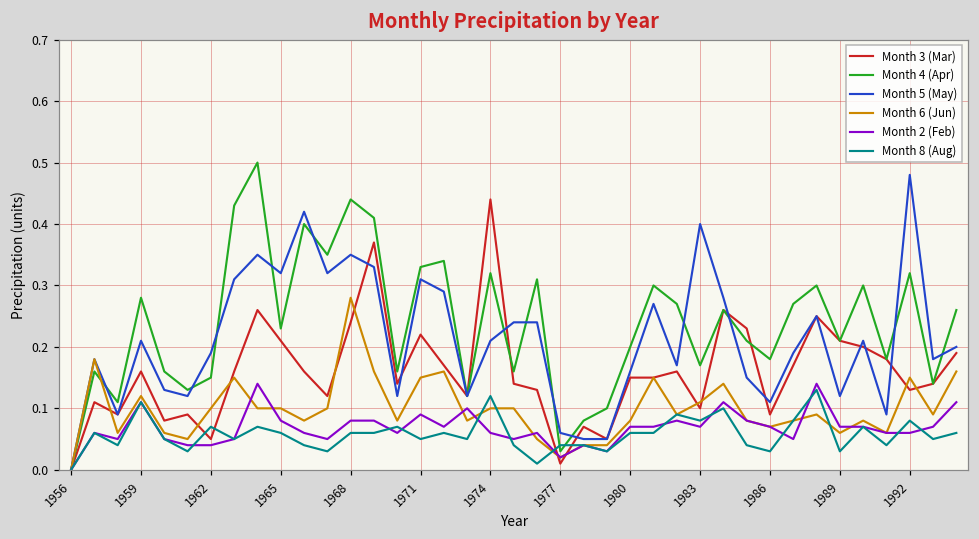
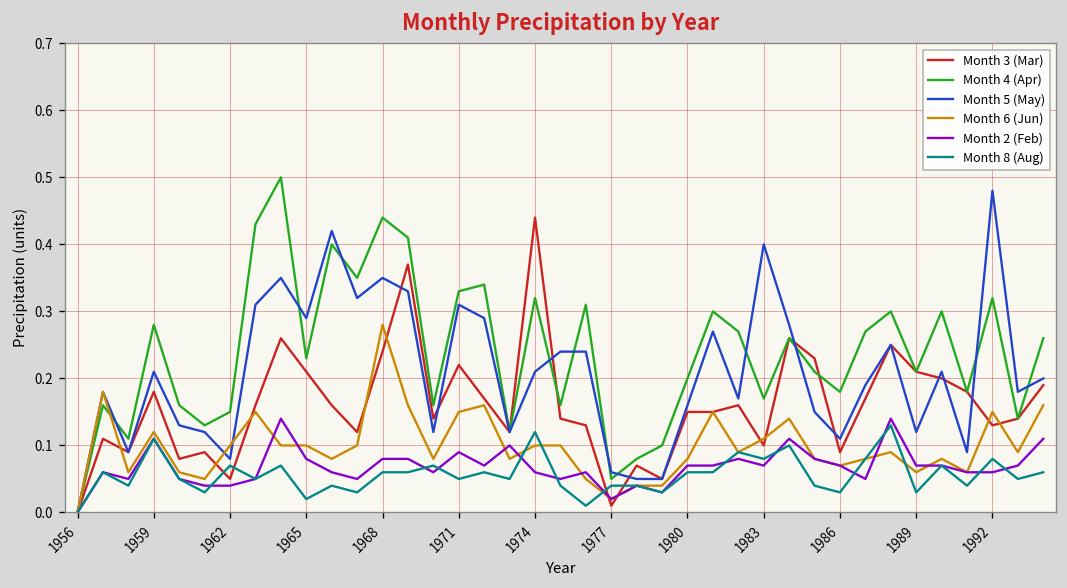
  {
    "Month 3 (Mar)": {
-     "1959": 0.16,
+     "1959": 0.18,
      "1962": 0.05,
      "1965": 0.21,
      "1968": 0.24,
      "1971": 0.22,
      "1974": 0.44,
      "1977": 0.01,
      "1980": 0.15,
      "1983": 0.10,
      "1986": 0.09,
      "1992": 0.13
    },
    "Month 4 (Apr)": {
      "1959": 0.28,
      "1962": 0.15,
      "1965": 0.23,
      "1968": 0.44,
      "1971": 0.33,
      "1974": 0.32,
-     "1977": 0.03,
+     "1977": 0.05,
      "1980": 0.20,
      "1983": 0.17,
      "1986": 0.18,
      "1992": 0.32
    },
    "Month 5 (May)": {
      "1959": 0.21,
-     "1962": 0.19,
-     "1965": 0.32,
+     "1962": 0.08,
+     "1965": 0.29,
      "1968": 0.35,
      "1971": 0.31,
      "1974": 0.21,
      "1977": 0.06,
      "1980": 0.16,
      "1983": 0.40,
      "1986": 0.11,
      "1989": 0.12,
      "1992": 0.48
    },
    "Month 6 (Jun)": {
      "1959": 0.12,
      "1962": 0.10,
      "1965": 0.10,
      "1968": 0.28,
      "1971": 0.15,
      "1974": 0.10,
      "1980": 0.08,
      "1983": 0.11,
      "1989": 0.06,
      "1992": 0.15
    },
    "Month 2 (Feb)": {
      "1962": 0.04,
      "1965": 0.08,
      "1968": 0.08,
      "1971": 0.09,
      "1974": 0.06,
      "1980": 0.07,
      "1983": 0.07,
      "1989": 0.07,
      "1992": 0.06
    },
    "Month 8 (Aug)": {
      "1962": 0.07,
-     "1965": 0.06,
+     "1965": 0.02,
      "1968": 0.06,
      "1971": 0.05,
      "1974": 0.12,
      "1977": 0.04,
      "1980": 0.06,
      "1983": 0.08,
      "1986": 0.03,
      "1989": 0.03,
      "1992": 0.08
    }
  }
